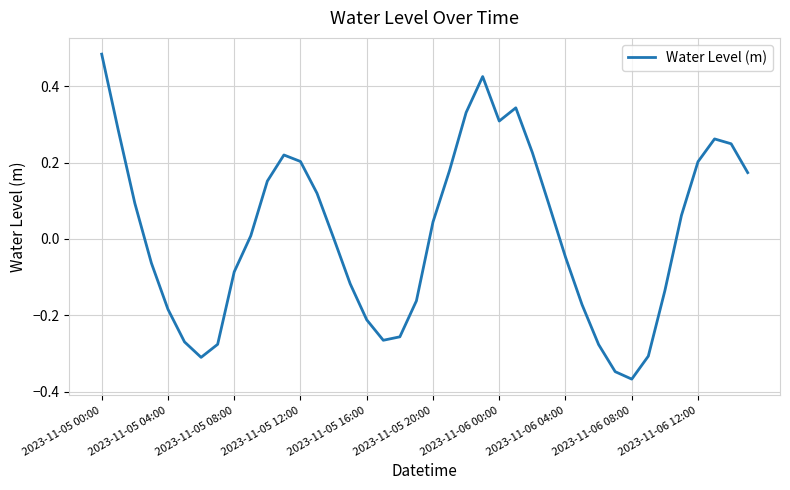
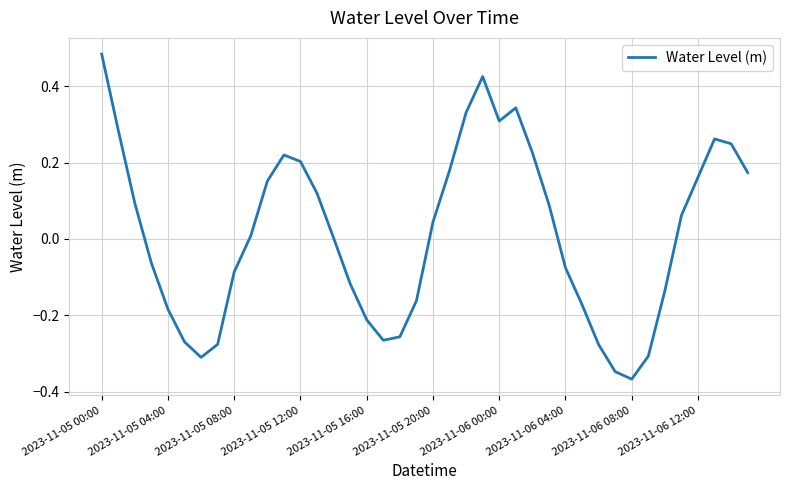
  {
    "2023-11-05 00:00": 0.48,
    "2023-11-05 04:00": -0.18,
    "2023-11-05 08:00": -0.09,
    "2023-11-05 12:00": 0.20,
    "2023-11-05 16:00": -0.21,
    "2023-11-05 20:00": 0.04,
    "2023-11-06 00:00": 0.31,
-   "2023-11-06 04:00": -0.05,
+   "2023-11-06 04:00": -0.08,
    "2023-11-06 08:00": -0.37,
-   "2023-11-06 12:00": 0.20
+   "2023-11-06 12:00": 0.16
  }
